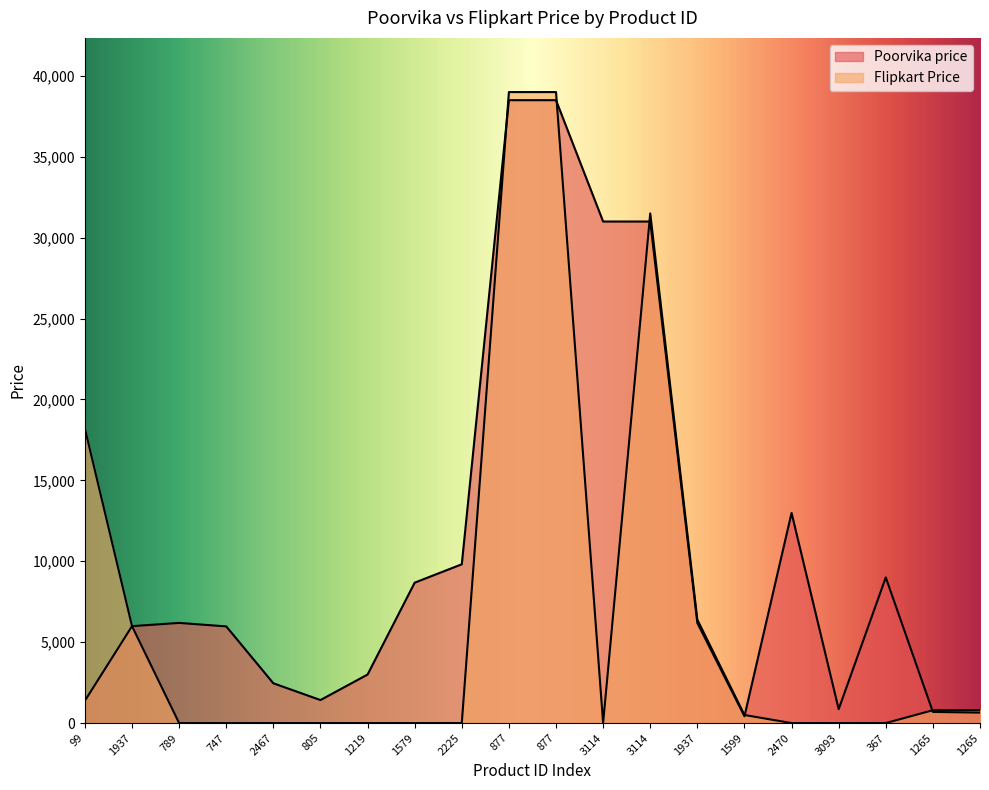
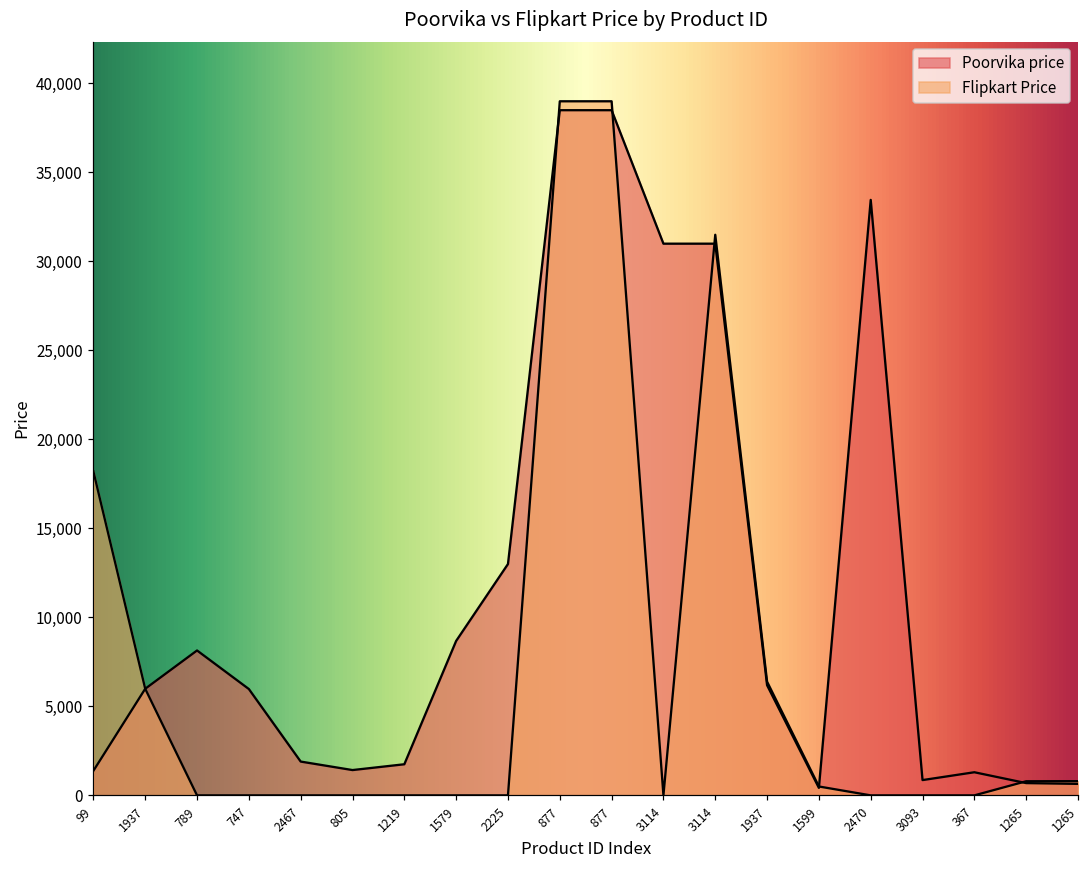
  {
    "Poorvika price": {
      "99": "1,400",
-     "789": "6,200",
+     "789": "8,100",
      "747": "6,000",
-     "2467": "2,500",
+     "2467": "1,900",
      "805": "1,400",
-     "1219": "3,000",
+     "1219": "1,700",
      "1579": "8,700",
-     "2225": "9,800",
-     "2470": "13,000",
+     "2225": "13,000",
+     "2470": "33,500",
      "3093": "900",
-     "367": "9,000"
+     "367": "1,300"
    },
    "Flipkart Price": {
      "99": "18,200",
      "789": "0",
      "747": "0",
      "2467": "0",
      "805": "0",
      "1219": "0",
      "1579": "0",
      "2225": "0",
      "2470": "0",
      "3093": "0",
      "367": "0"
    }
  }
